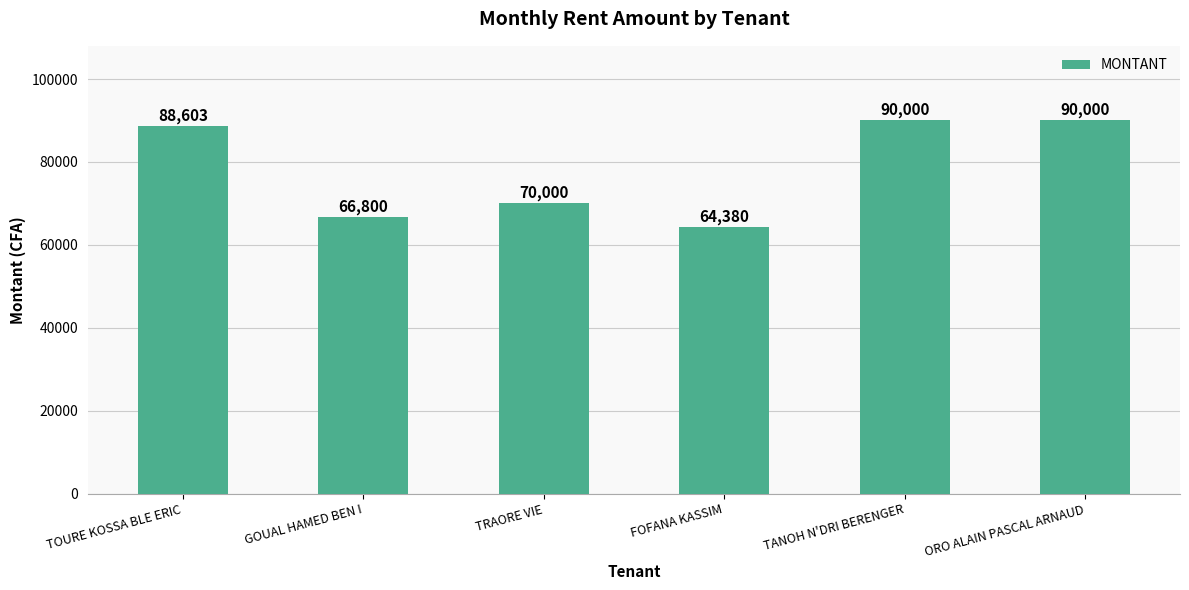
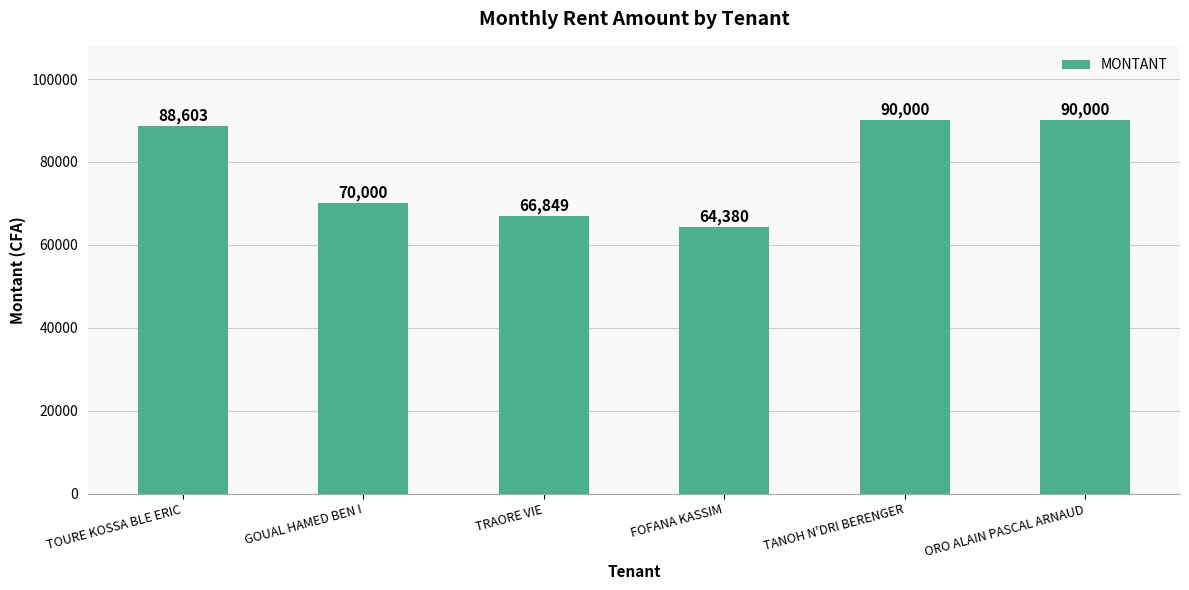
  {
    "TOURE KOSSA BLE ERIC": "88,603",
-   "GOUAL HAMED BEN I": "66,800",
-   "TRAORE VIE": "70,000",
+   "GOUAL HAMED BEN I": "70,000",
+   "TRAORE VIE": "66,849",
    "FOFANA KASSIM": "64,380",
    "TANOH N'DRI BERENGER": "90,000",
    "ORO ALAIN PASCAL ARNAUD": "90,000"
  }
